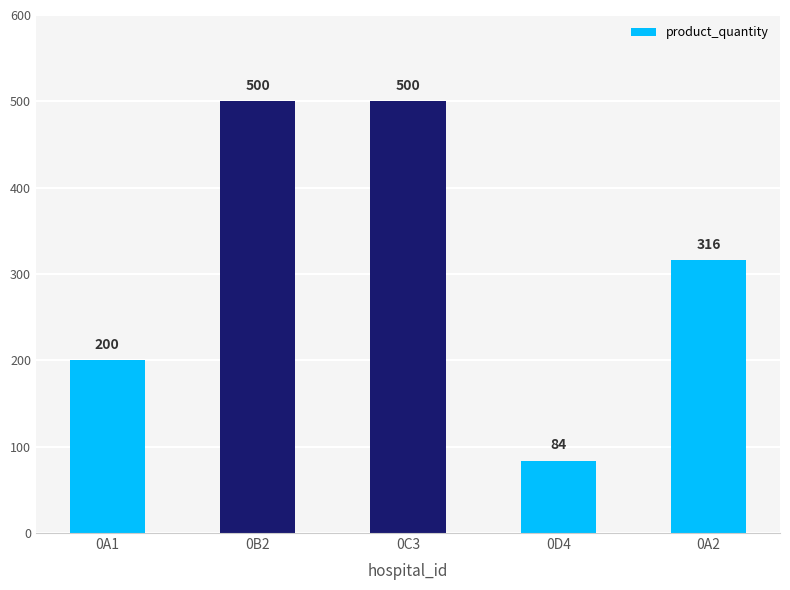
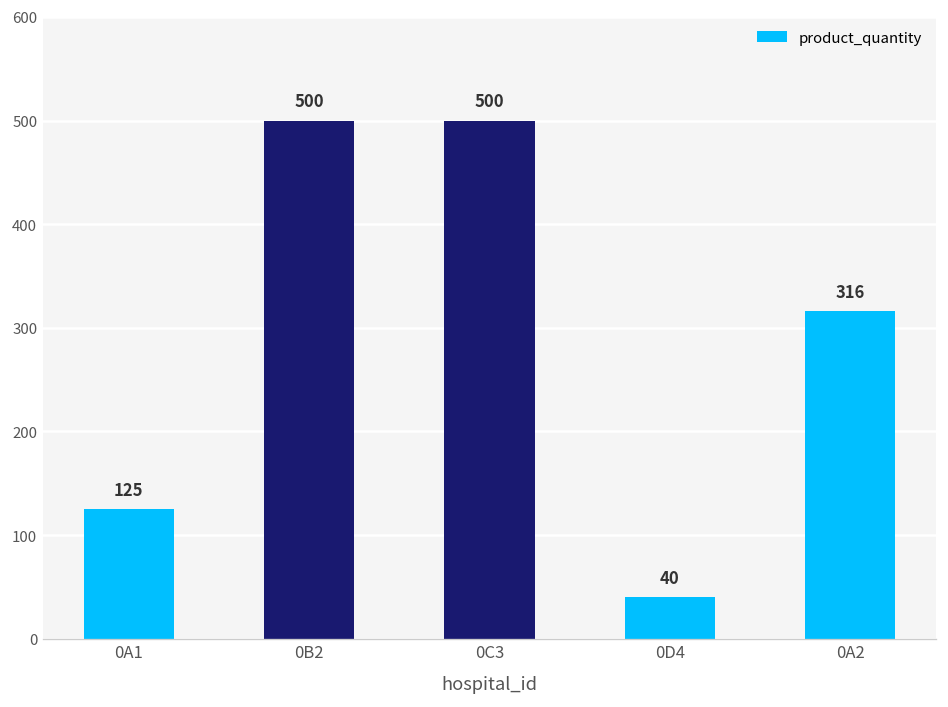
  {
-   "0A1": 200,
+   "0A1": 125,
    "0B2": 500,
    "0C3": 500,
-   "0D4": 84,
+   "0D4": 40,
    "0A2": 316
  }
